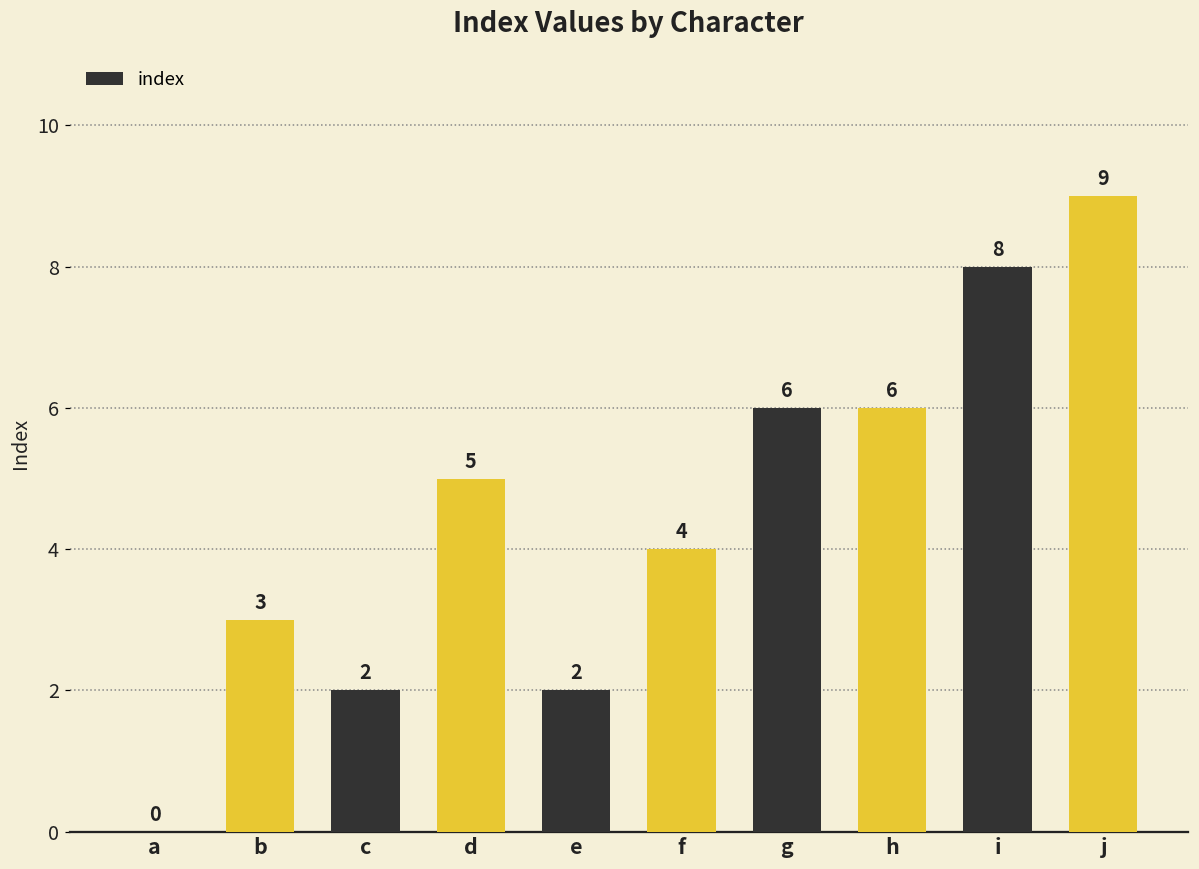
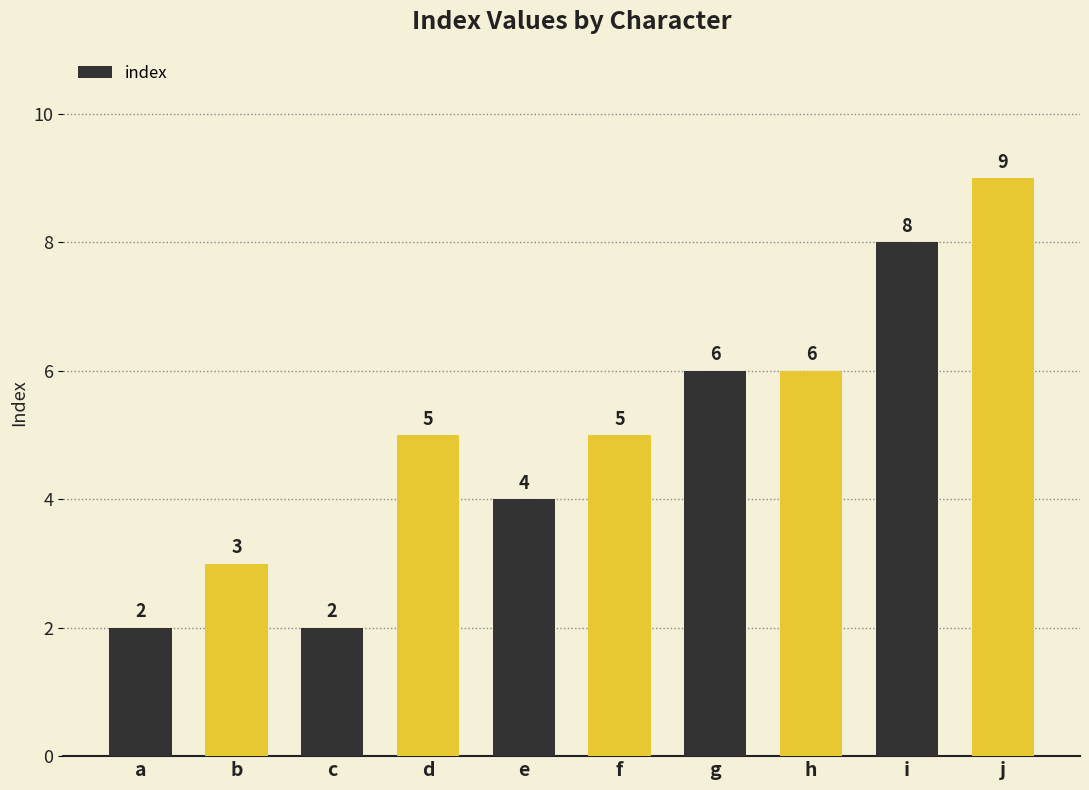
  {
-   "a": 0,
+   "a": 2,
    "b": 3,
    "c": 2,
    "d": 5,
-   "e": 2,
-   "f": 4,
+   "e": 4,
+   "f": 5,
    "g": 6,
    "h": 6,
    "i": 8,
    "j": 9
  }
